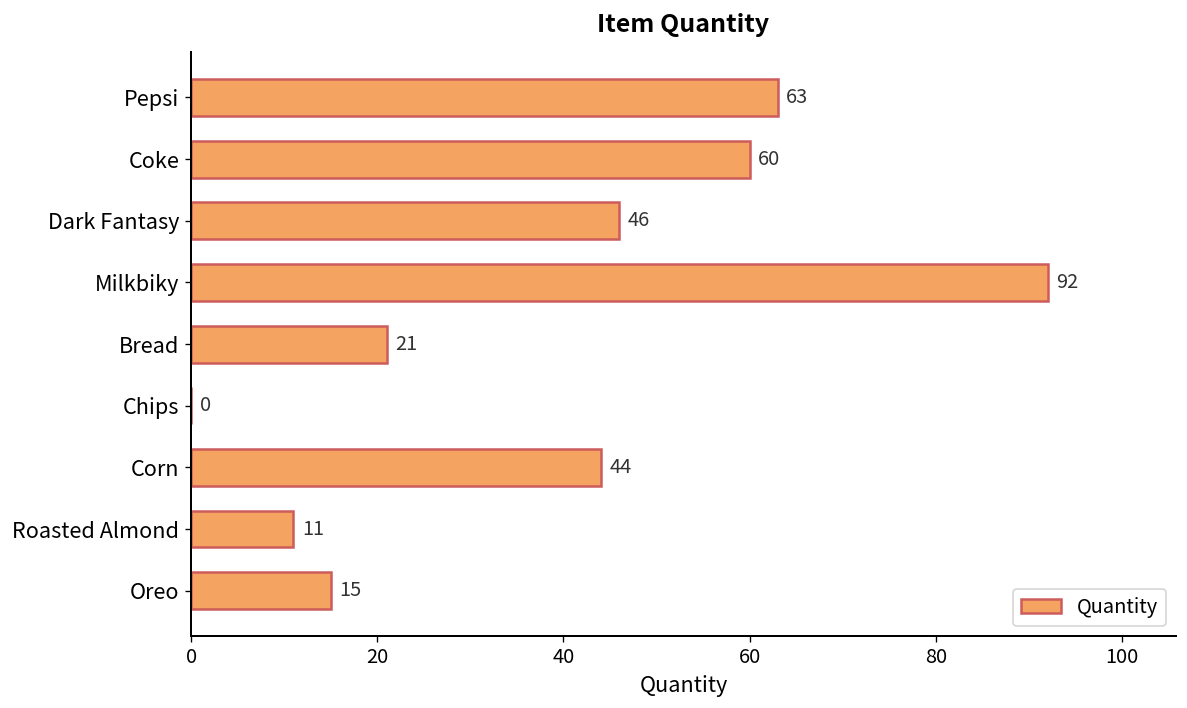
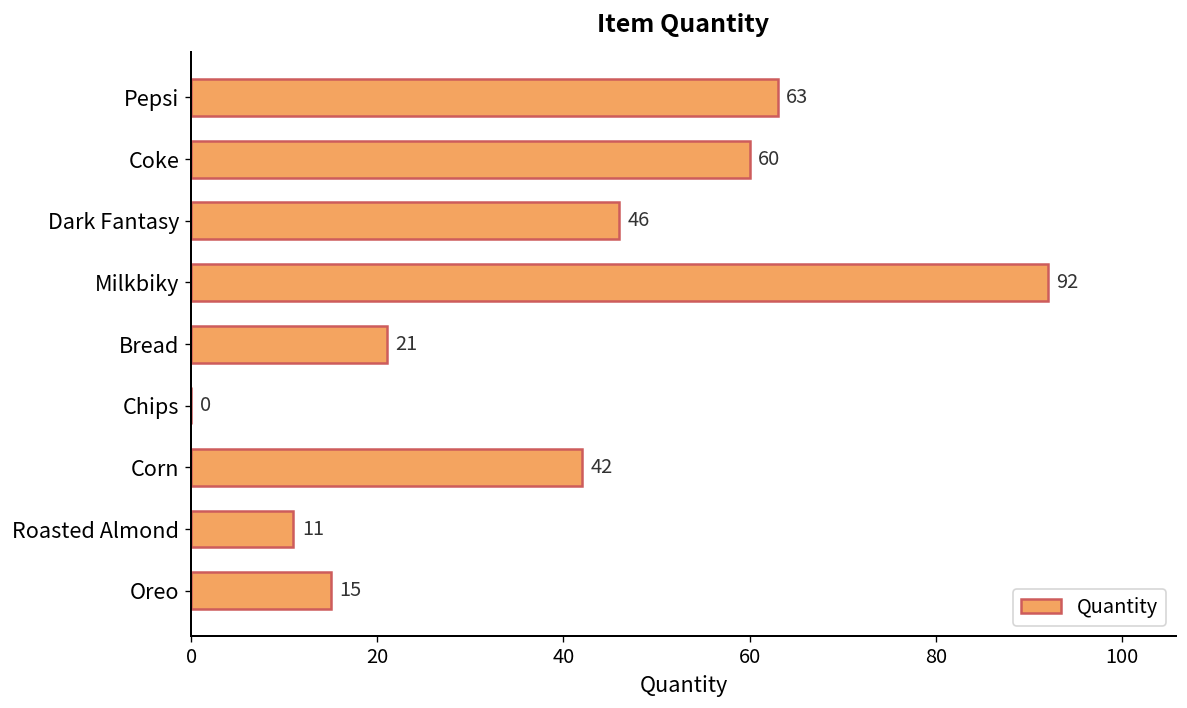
  {
    "Pepsi": 63,
    "Coke": 60,
    "Dark Fantasy": 46,
    "Milkbiky": 92,
    "Bread": 21,
    "Chips": 0,
-   "Corn": 44,
+   "Corn": 42,
    "Roasted Almond": 11,
    "Oreo": 15
  }
